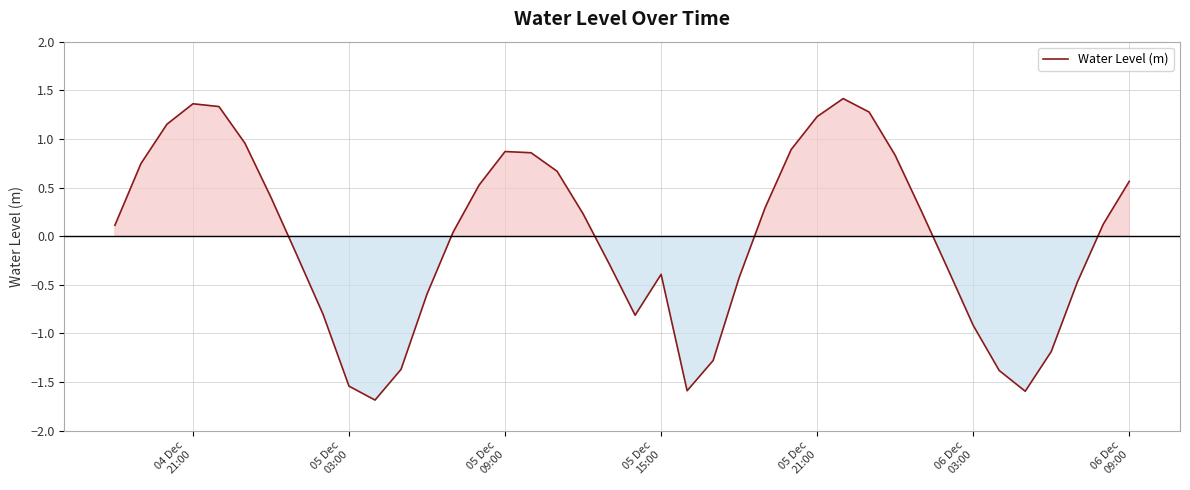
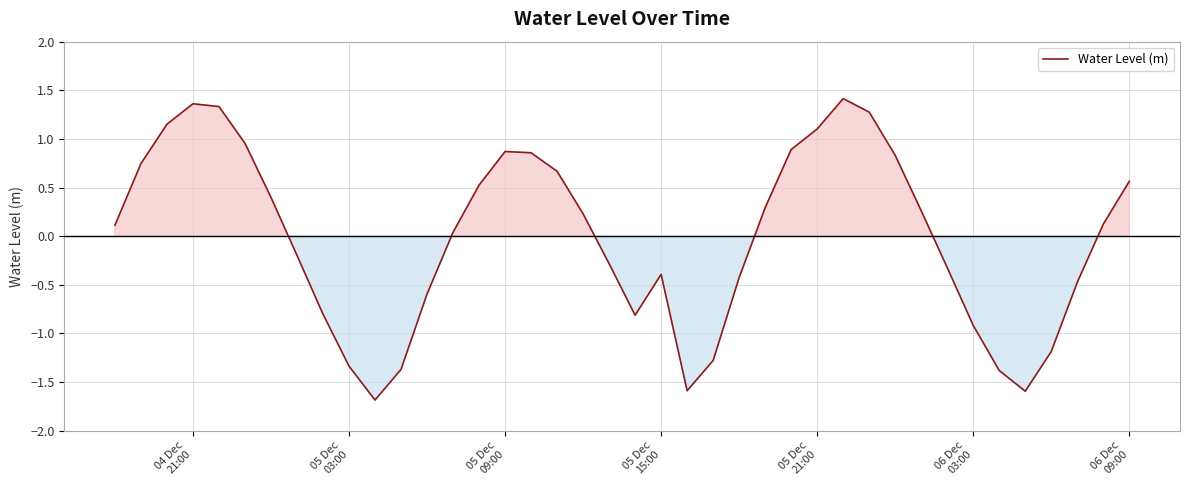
  {
    "04 Dec 21:00": 1.4,
-   "05 Dec 03:00": -1.5,
+   "05 Dec 03:00": -1.3,
    "05 Dec 09:00": 0.9,
    "05 Dec 15:00": -0.4,
-   "05 Dec 21:00": 1.2,
+   "05 Dec 21:00": 1.1,
    "06 Dec 03:00": -0.9,
    "06 Dec 09:00": 0.6
  }
